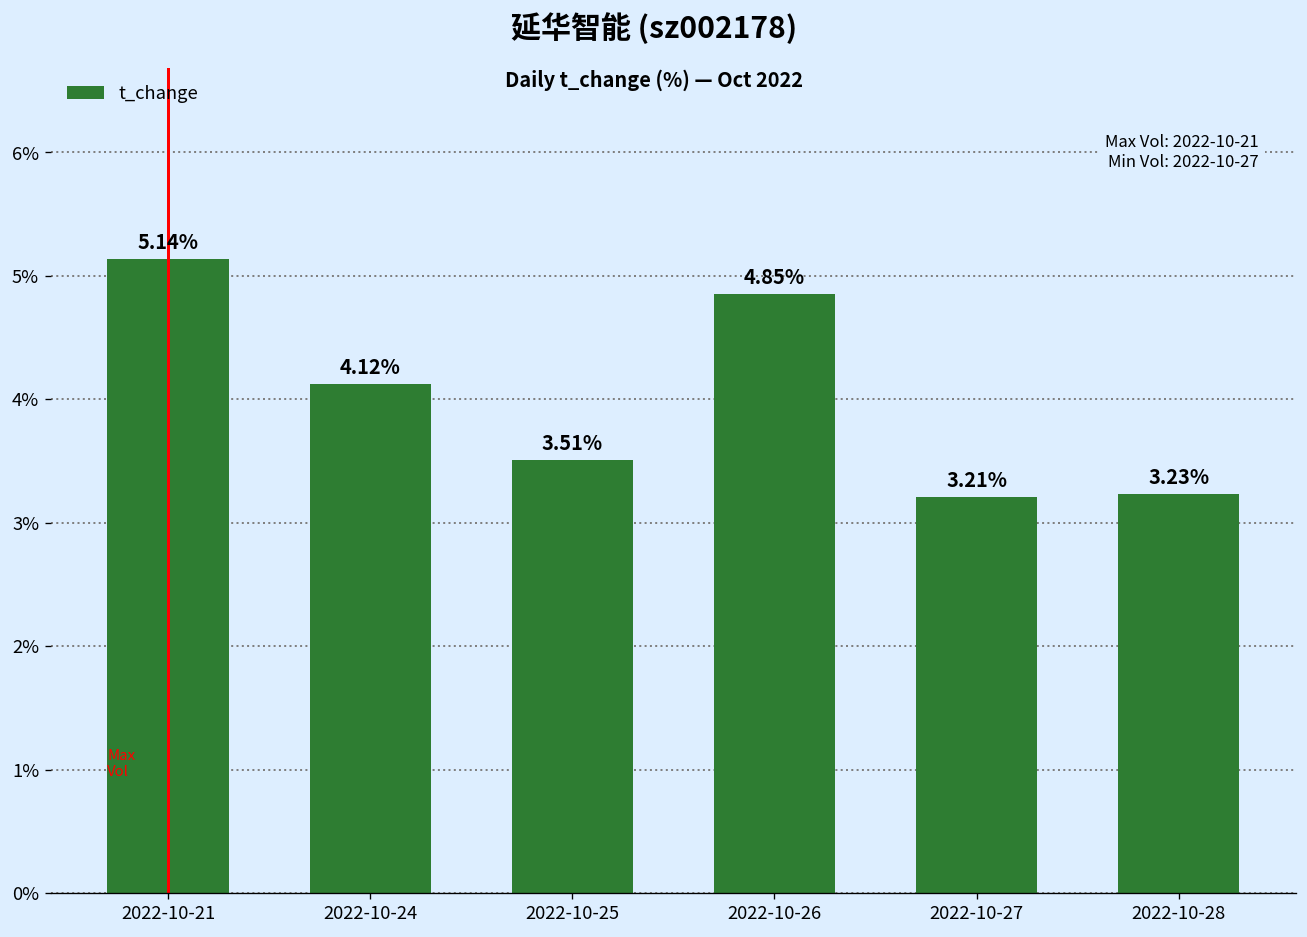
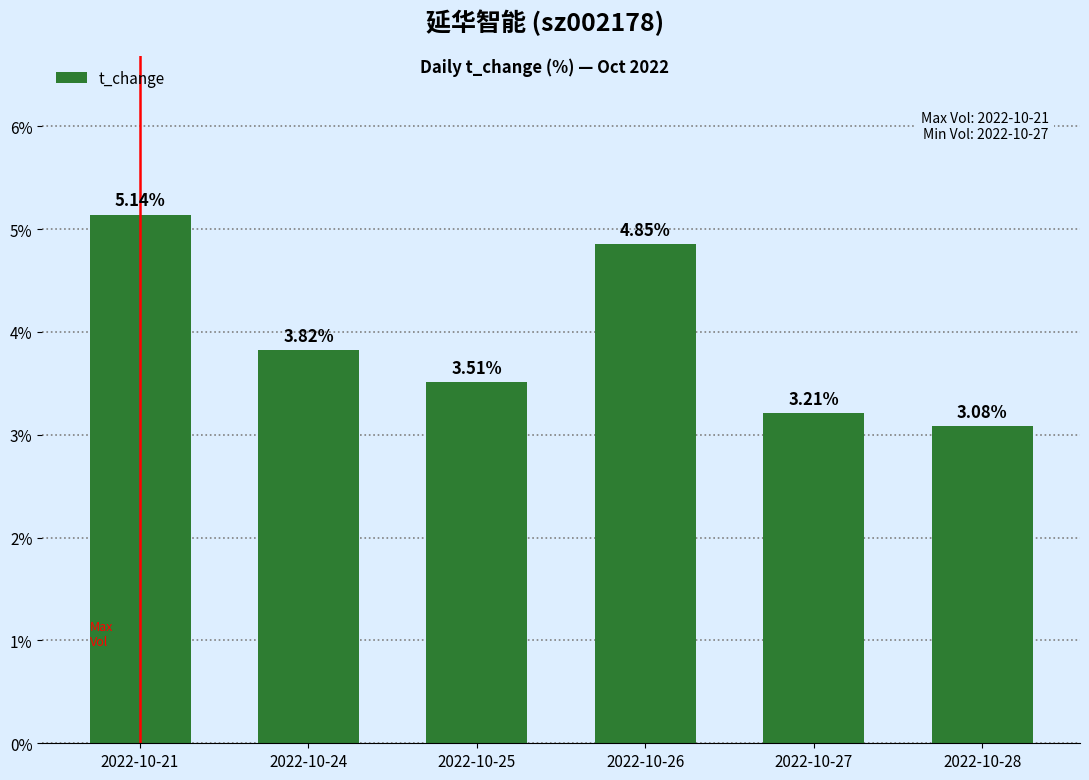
  {
    "2022-10-21": "5.14%",
-   "2022-10-24": "4.12%",
+   "2022-10-24": "3.82%",
    "2022-10-25": "3.51%",
    "2022-10-26": "4.85%",
    "2022-10-27": "3.21%",
-   "2022-10-28": "3.23%"
+   "2022-10-28": "3.08%"
  }
